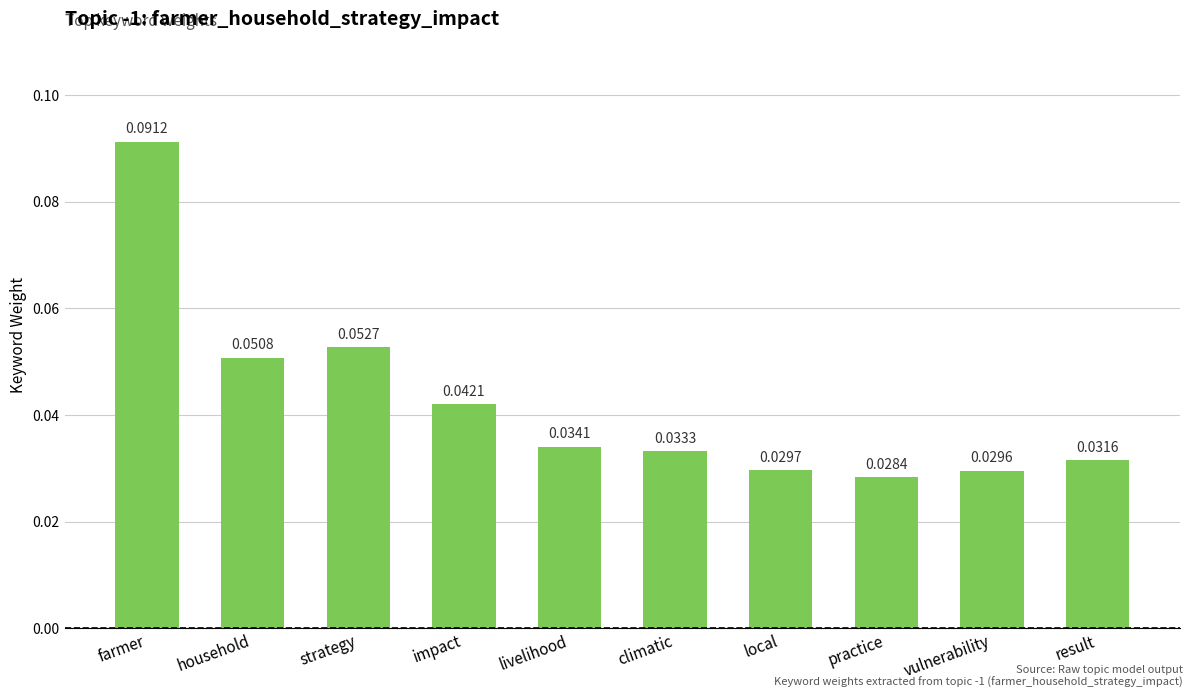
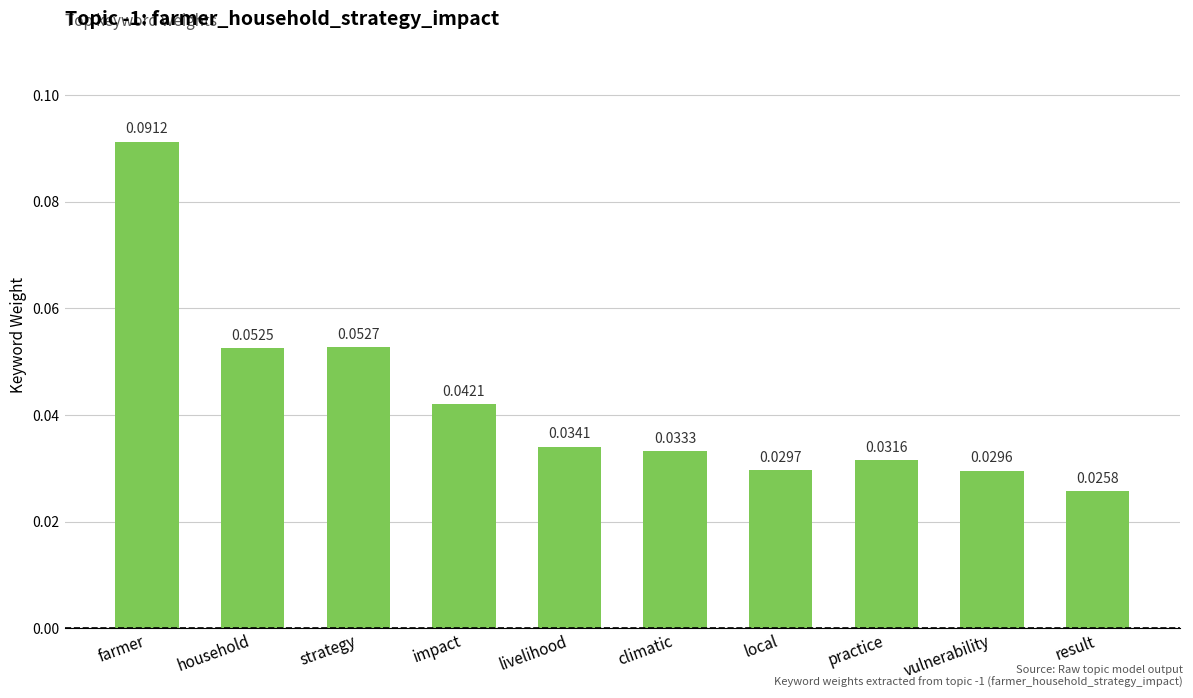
  {
    "farmer": 0.0912,
-   "household": 0.0508,
+   "household": 0.0525,
    "strategy": 0.0527,
    "impact": 0.0421,
    "livelihood": 0.0341,
    "climatic": 0.0333,
    "local": 0.0297,
-   "practice": 0.0284,
+   "practice": 0.0316,
    "vulnerability": 0.0296,
-   "result": 0.0316
+   "result": 0.0258
  }
